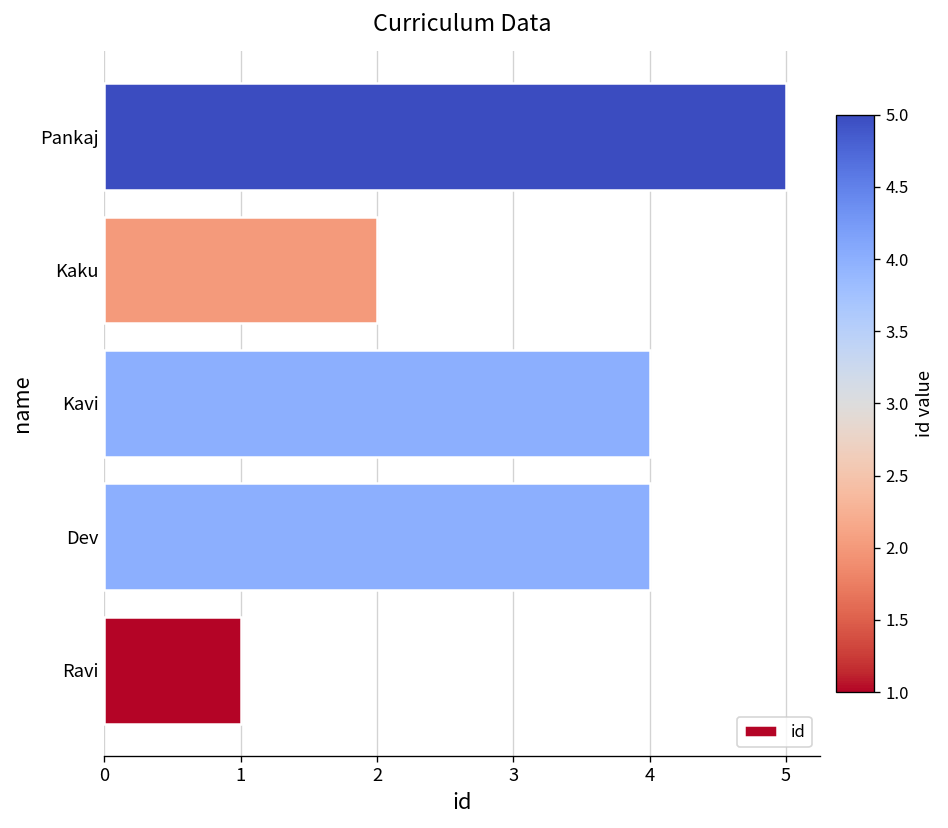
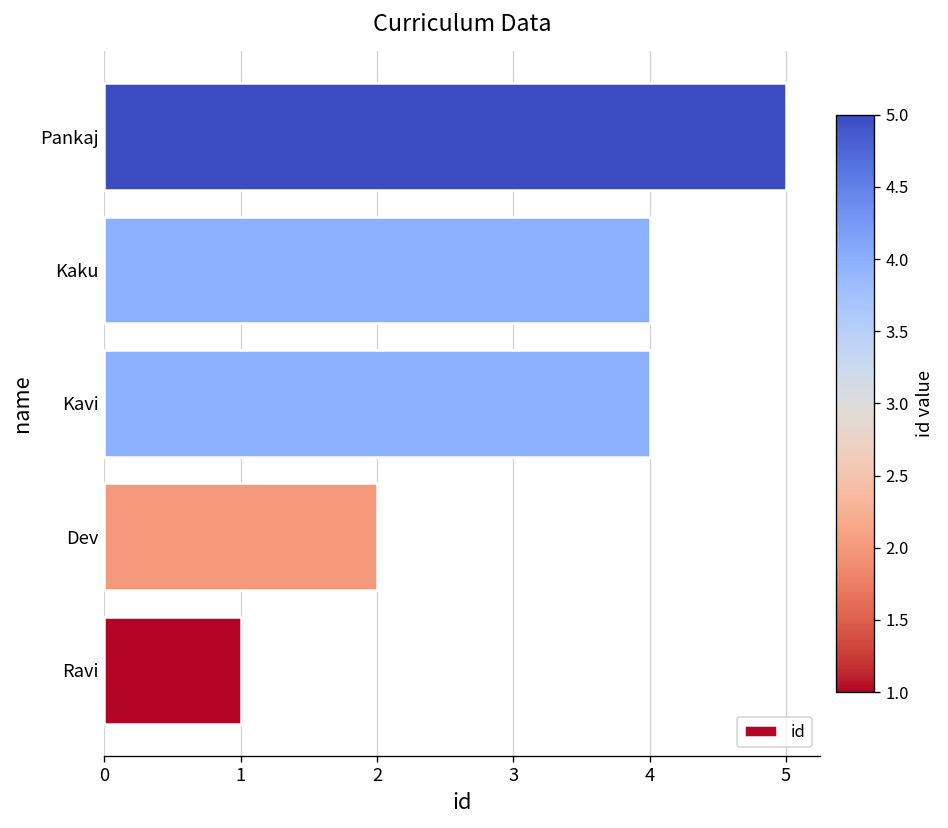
  {
    "Pankaj": 5,
-   "Kaku": 2,
+   "Kaku": 4,
    "Kavi": 4,
-   "Dev": 4,
+   "Dev": 2,
    "Ravi": 1
  }
